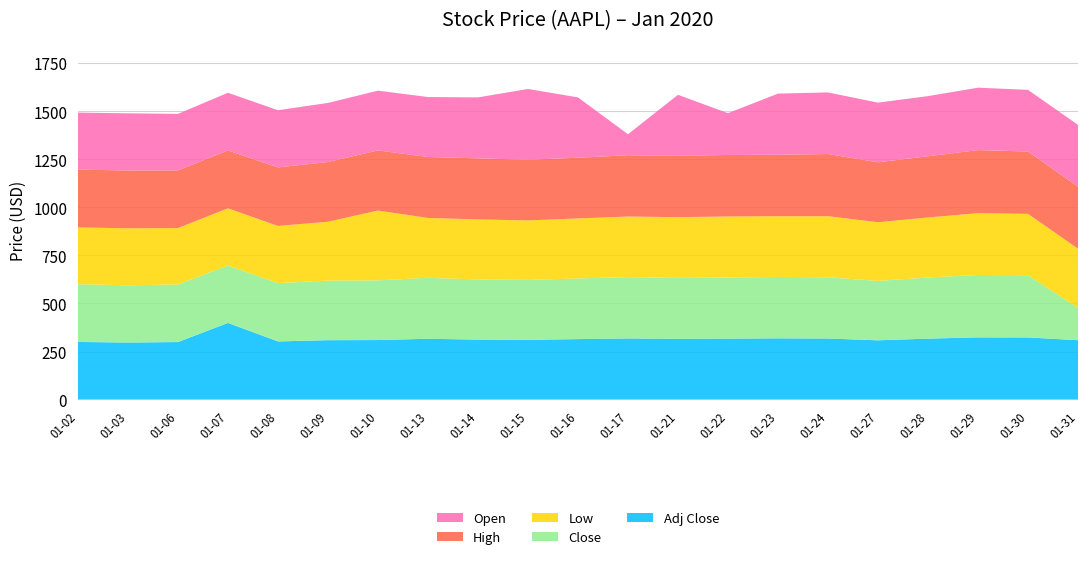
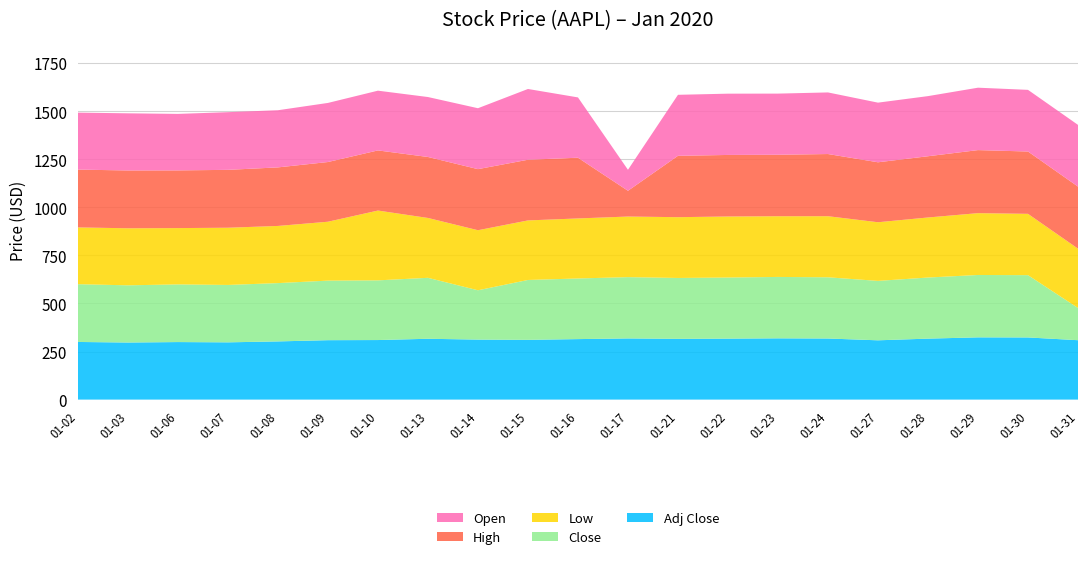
  {
    "Adj Close": {
      "01-02": 300,
      "01-03": 300,
      "01-06": 300,
-     "01-07": 400,
+     "01-07": 300,
      "01-08": 300,
      "01-09": 310,
      "01-10": 310,
      "01-13": 320,
      "01-14": 310,
      "01-15": 310,
      "01-16": 310,
      "01-17": 320,
      "01-21": 320,
      "01-22": 320,
      "01-23": 320,
      "01-24": 320,
      "01-27": 310,
      "01-28": 320,
      "01-29": 320,
      "01-30": 320,
      "01-31": 310
    },
    "Close": {
      "01-02": 300,
      "01-03": 300,
      "01-06": 300,
      "01-07": 300,
      "01-08": 300,
      "01-09": 310,
      "01-10": 310,
      "01-13": 320,
-     "01-14": 310,
+     "01-14": 260,
      "01-15": 310,
      "01-16": 320,
      "01-17": 320,
      "01-21": 320,
      "01-22": 320,
      "01-23": 320,
      "01-24": 320,
      "01-27": 310,
      "01-28": 320,
      "01-29": 320,
      "01-30": 320,
      "01-31": 170
    },
    "Low": {
      "01-02": 300,
      "01-03": 300,
      "01-06": 290,
      "01-07": 300,
      "01-08": 300,
      "01-09": 310,
      "01-10": 360,
      "01-13": 310,
      "01-14": 310,
      "01-15": 310,
      "01-16": 310,
      "01-17": 320,
      "01-21": 320,
      "01-22": 320,
      "01-23": 320,
      "01-24": 320,
      "01-27": 300,
      "01-28": 310,
      "01-29": 320,
      "01-30": 320,
      "01-31": 310
    },
    "High": {
      "01-02": 300,
      "01-03": 300,
      "01-06": 300,
      "01-07": 300,
      "01-08": 300,
      "01-09": 310,
      "01-10": 310,
      "01-13": 320,
      "01-14": 320,
      "01-15": 320,
      "01-16": 320,
-     "01-17": 320,
+     "01-17": 130,
      "01-21": 320,
      "01-22": 320,
      "01-23": 320,
      "01-24": 320,
      "01-27": 310,
      "01-28": 320,
      "01-29": 330,
      "01-30": 320,
      "01-31": 320
    },
    "Open": {
      "01-02": 300,
      "01-03": 300,
      "01-06": 290,
      "01-07": 300,
      "01-08": 300,
      "01-09": 310,
      "01-10": 310,
      "01-13": 310,
      "01-14": 320,
      "01-15": 370,
      "01-16": 310,
      "01-17": 110,
      "01-21": 320,
-     "01-22": 220,
+     "01-22": 320,
      "01-23": 320,
      "01-24": 320,
      "01-27": 310,
      "01-28": 310,
      "01-29": 320,
      "01-30": 320,
      "01-31": 320
    }
  }
